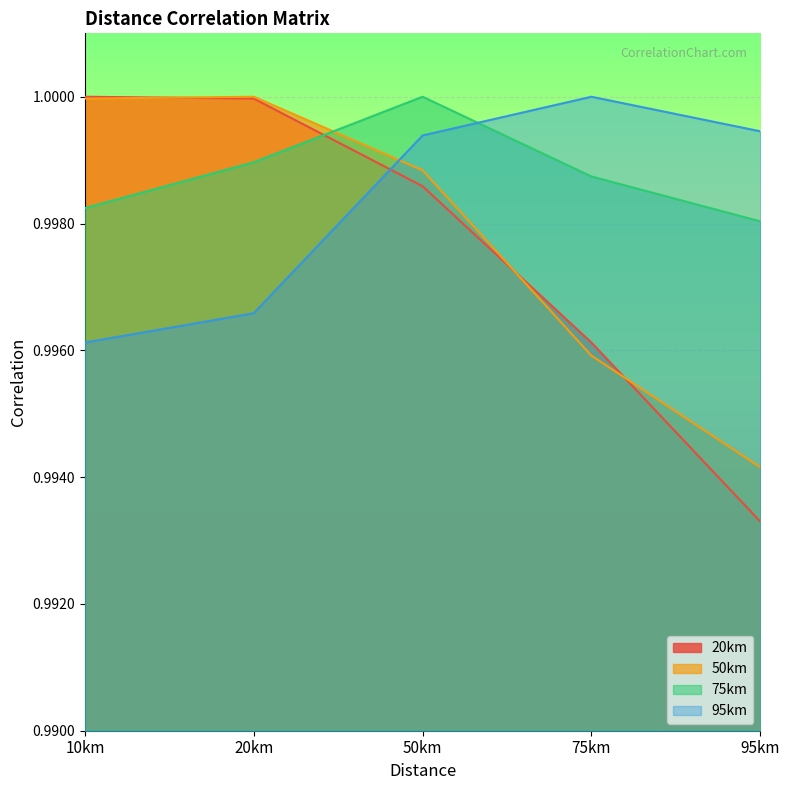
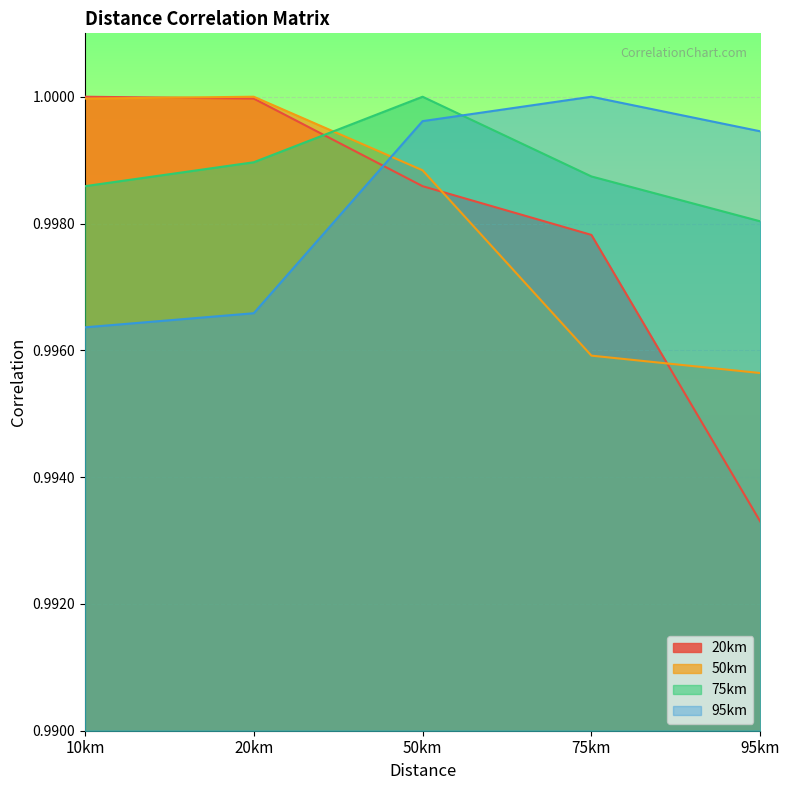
  {
    "20km": {
      "50km": 0.9986,
-     "75km": 0.9961,
+     "75km": 0.9978,
      "95km": 0.9933
    },
    "50km": {
      "50km": 0.9988,
      "75km": 0.9959,
-     "95km": 0.9942
+     "95km": 0.9956
    },
    "75km": {
-     "10km": 0.9982,
+     "10km": 0.9986,
      "20km": 0.9990,
      "50km": 1.0000,
      "75km": 0.9987,
      "95km": 0.9980
    },
    "95km": {
-     "10km": 0.9961,
+     "10km": 0.9964,
      "20km": 0.9966,
-     "50km": 0.9994,
+     "50km": 0.9996,
      "75km": 1.0000,
      "95km": 0.9995
    }
  }
